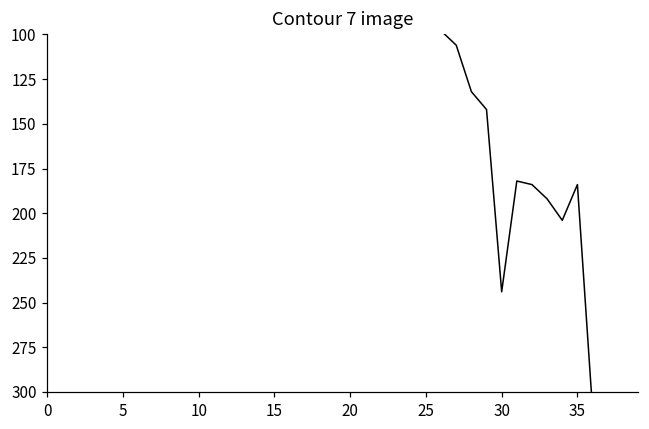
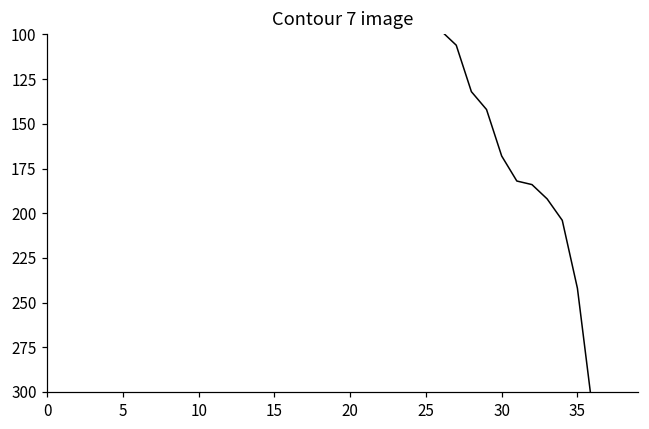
  {
-   "30": 244,
-   "35": 184
+   "30": 168,
+   "35": 242
  }
